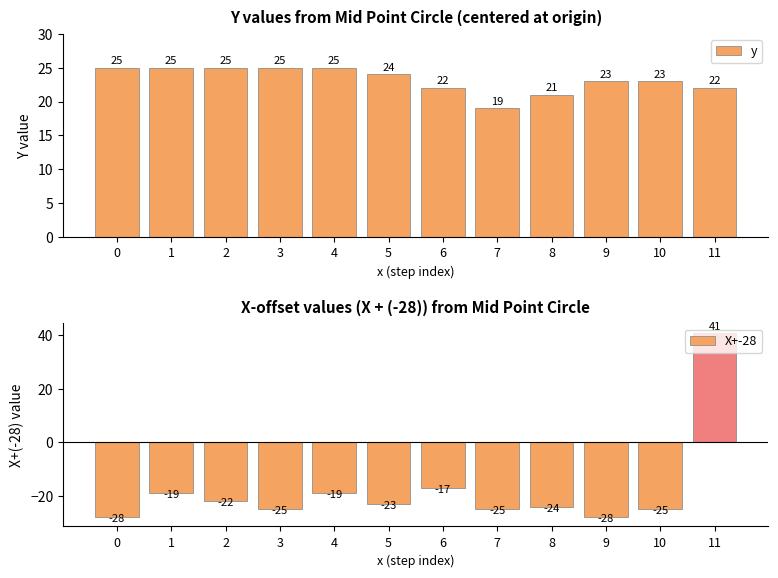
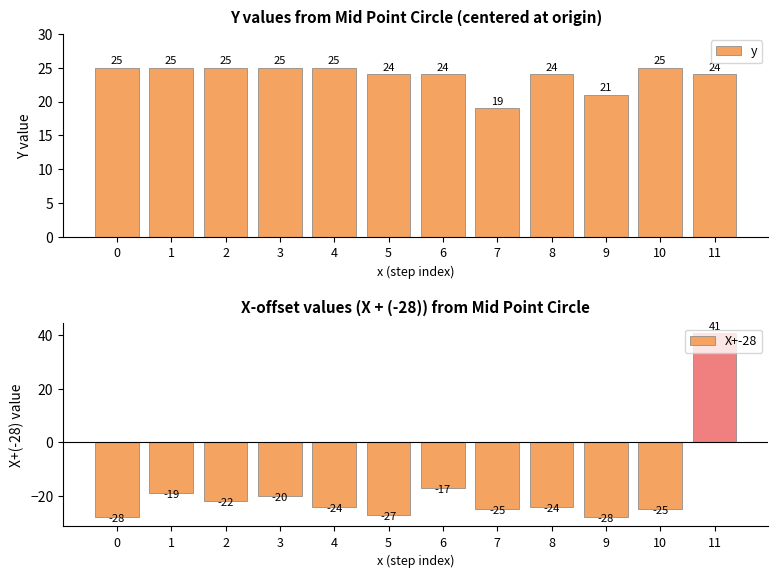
  {
    "Y values from Mid Point Circle (centered at origin)": {
      "0": 25,
      "1": 25,
      "2": 25,
      "3": 25,
      "4": 25,
      "5": 24,
-     "6": 22,
+     "6": 24,
      "7": 19,
-     "8": 21,
-     "9": 23,
-     "10": 23,
-     "11": 22
+     "8": 24,
+     "9": 21,
+     "10": 25,
+     "11": 24
    },
    "X-offset values (X + (-28)) from Mid Point Circle": {
      "0": -28,
      "1": -19,
      "2": -22,
-     "3": -25,
-     "4": -19,
-     "5": -23,
+     "3": -20,
+     "4": -24,
+     "5": -27,
      "6": -17,
      "7": -25,
      "8": -24,
      "9": -28,
      "10": -25
    }
  }
